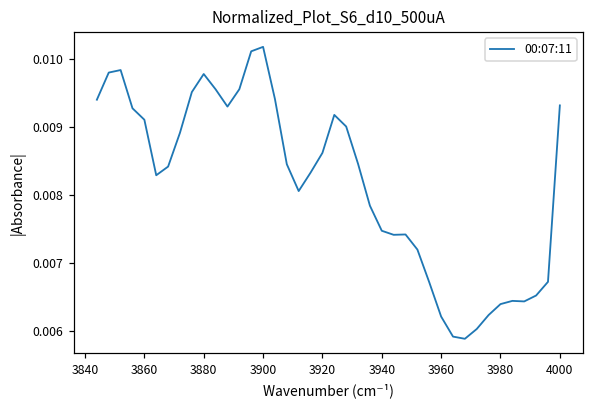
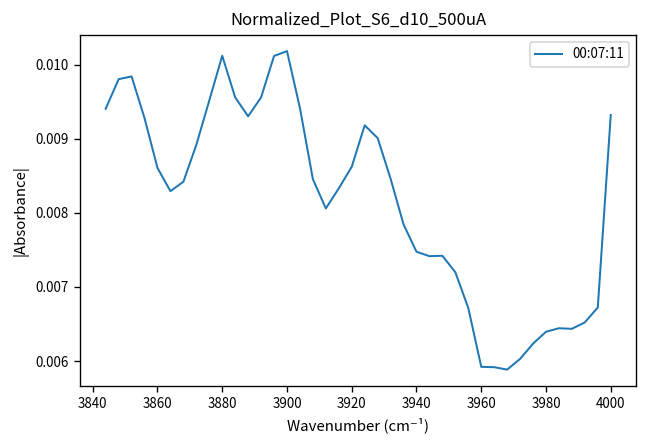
  {
-   "3860": 0.0091,
-   "3880": 0.0098,
+   "3860": 0.0086,
+   "3880": 0.0101,
    "3900": 0.0102,
    "3920": 0.0086,
    "3940": 0.0075,
-   "3960": 0.0062,
+   "3960": 0.0059,
    "3980": 0.0064,
    "4000": 0.0093
  }
